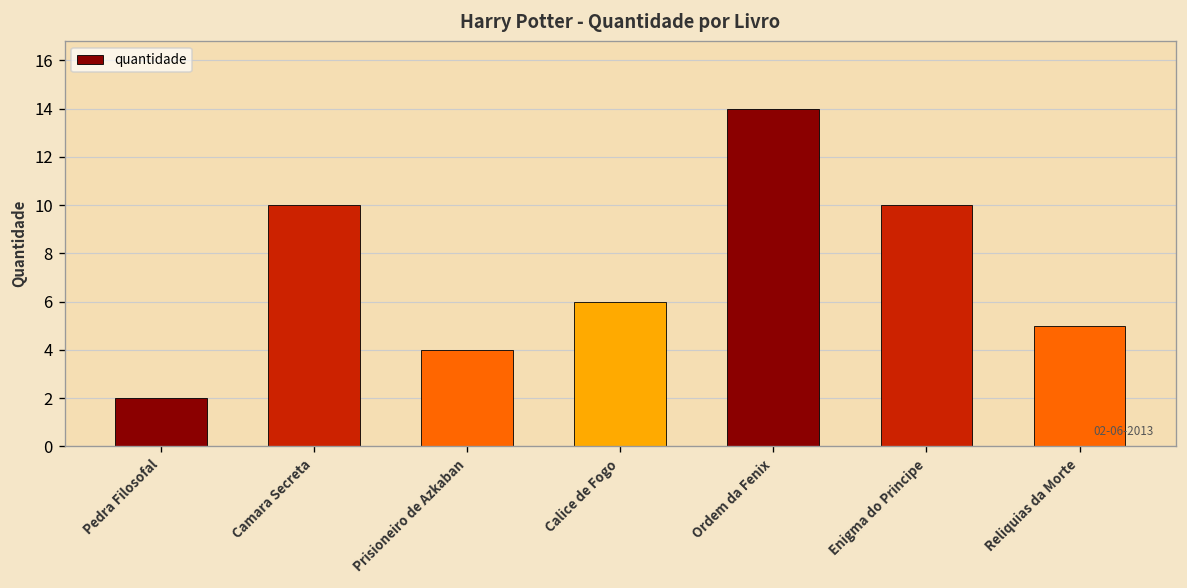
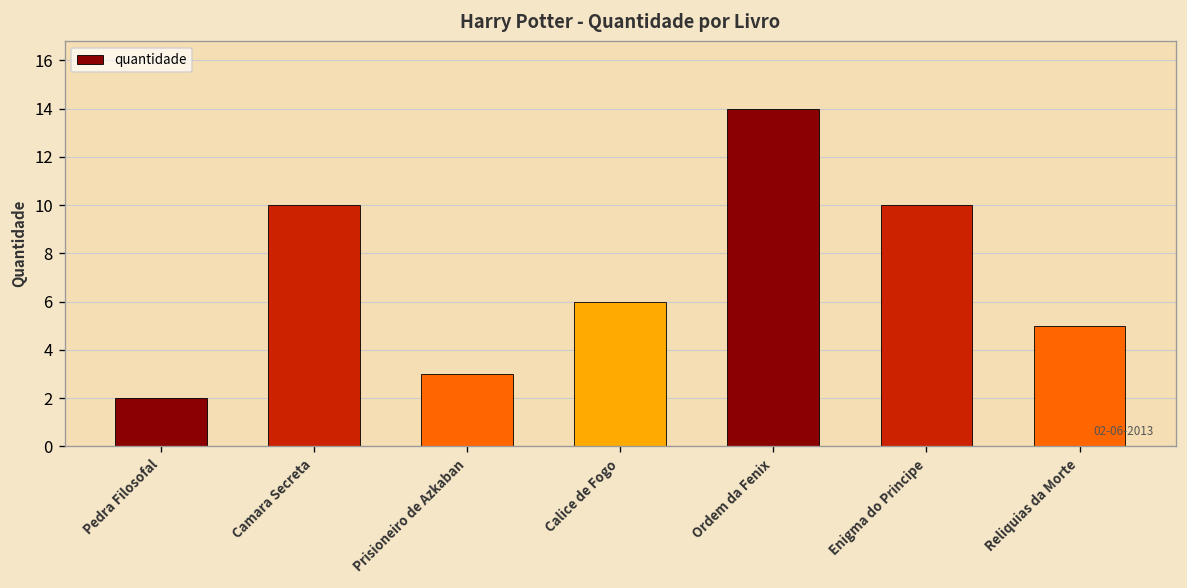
  {
    "Pedra Filosofal": 2,
    "Camara Secreta": 10,
-   "Prisioneiro de Azkaban": 4,
+   "Prisioneiro de Azkaban": 3,
    "Calice de Fogo": 6,
    "Ordem da Fenix": 14,
    "Enigma do Principe": 10
  }
